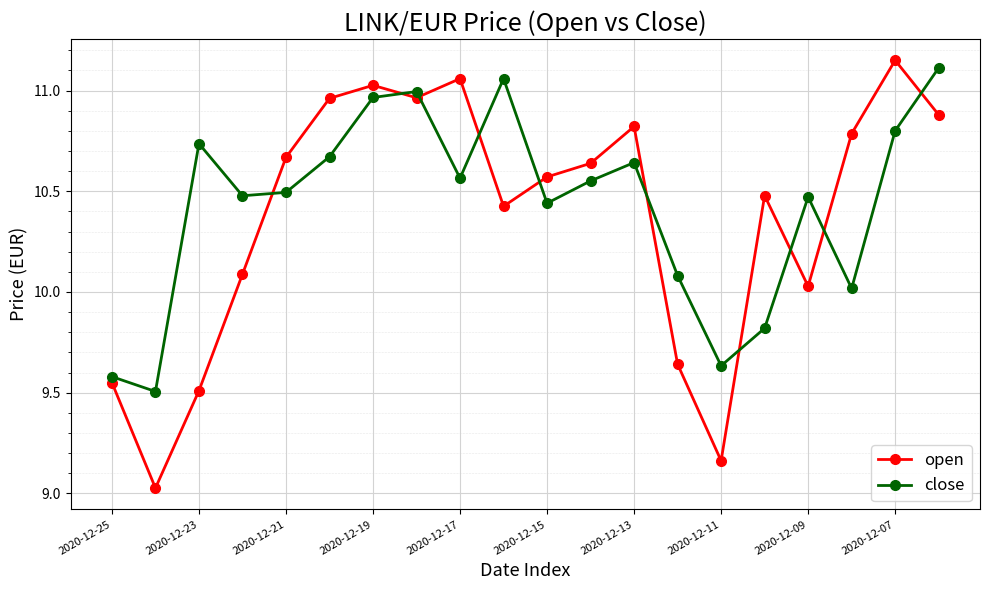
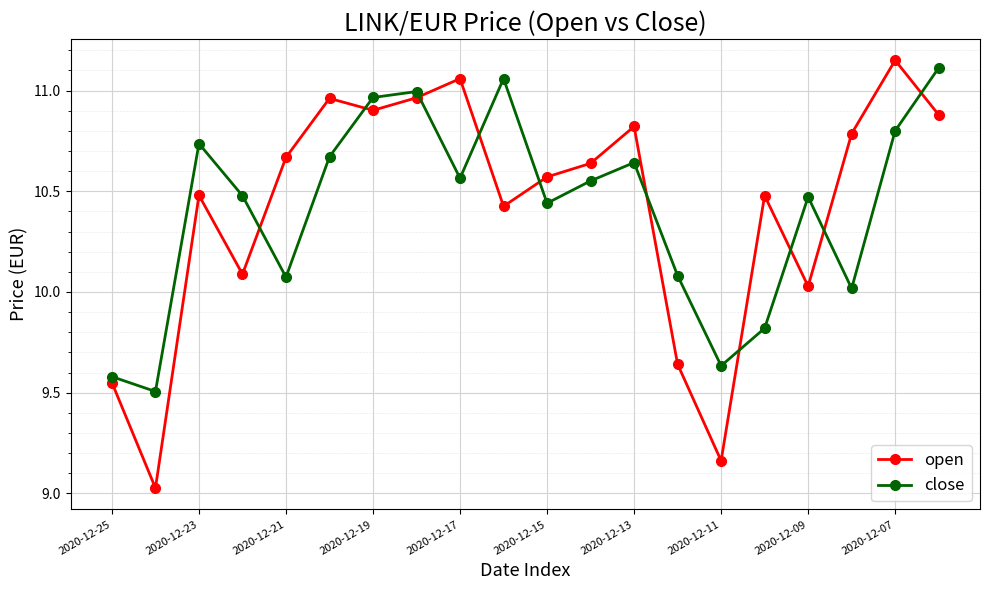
  {
    "open": {
      "2020-12-25": 9.55,
-     "2020-12-23": 9.51,
+     "2020-12-23": 10.48,
      "2020-12-21": 10.67,
-     "2020-12-19": 11.03,
+     "2020-12-19": 10.90,
      "2020-12-17": 11.06,
      "2020-12-15": 10.57,
      "2020-12-13": 10.82,
      "2020-12-11": 9.16,
      "2020-12-09": 10.03,
      "2020-12-07": 11.15
    },
    "close": {
      "2020-12-25": 9.58,
      "2020-12-23": 10.74,
-     "2020-12-21": 10.49,
+     "2020-12-21": 10.07,
      "2020-12-19": 10.97,
      "2020-12-17": 10.56,
      "2020-12-15": 10.44,
      "2020-12-13": 10.64,
      "2020-12-11": 9.63,
      "2020-12-09": 10.47,
      "2020-12-07": 10.80
    }
  }
